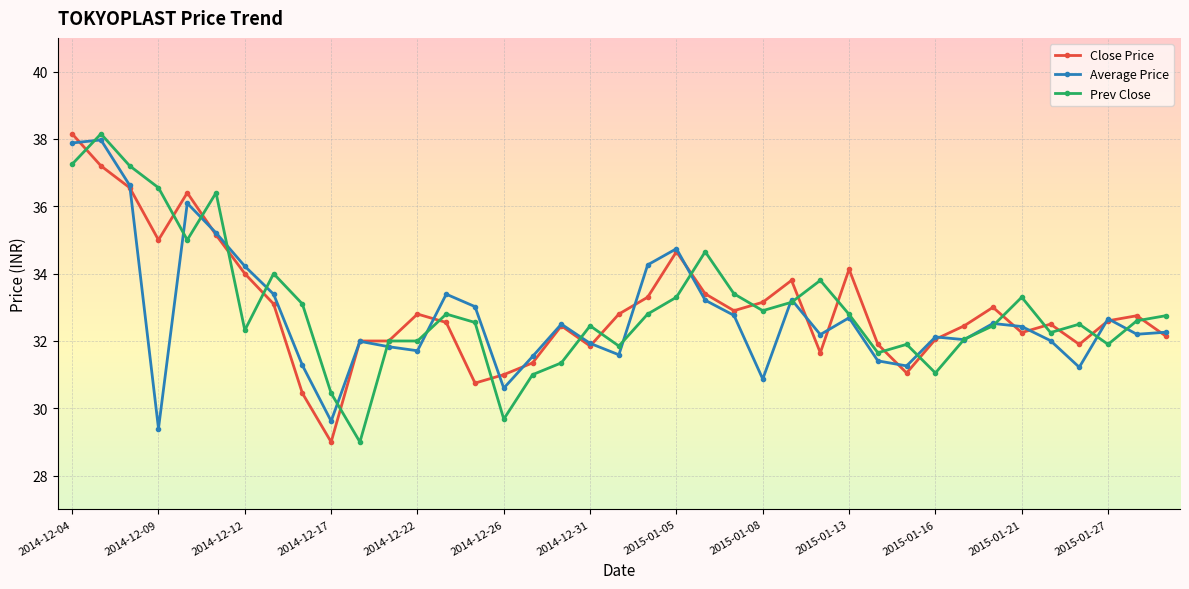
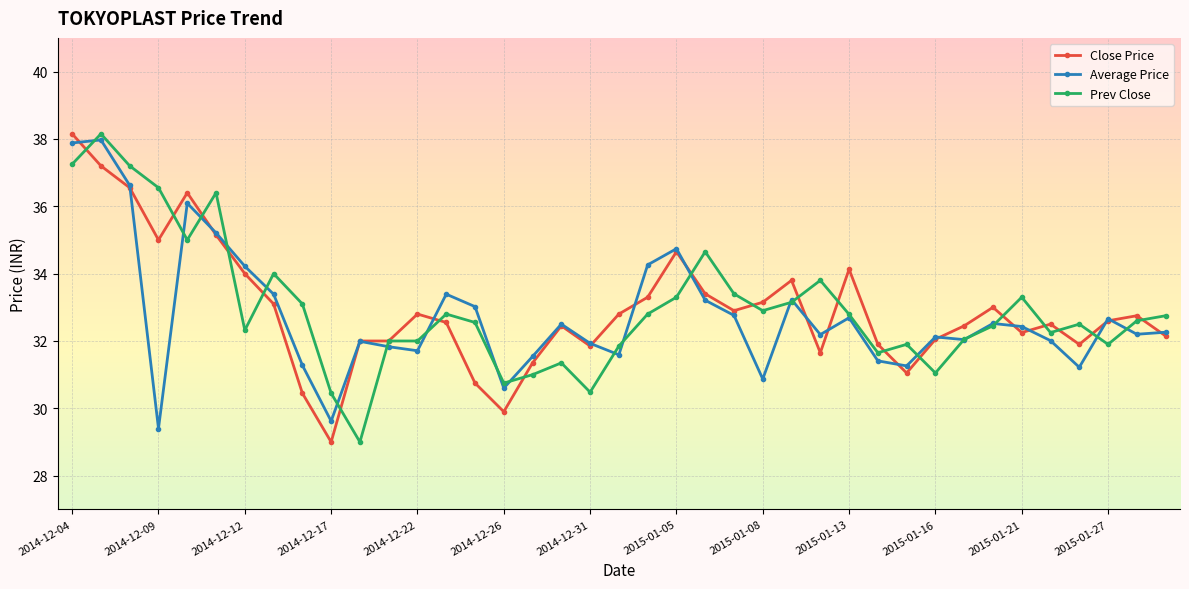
  {
    "Close Price": {
      "2014-12-04": 38.2,
      "2014-12-09": 35.0,
      "2014-12-12": 34.0,
      "2014-12-17": 29.0,
      "2014-12-22": 32.8,
-     "2014-12-26": 31.0,
+     "2014-12-26": 29.9,
      "2014-12-31": 31.9,
      "2015-01-05": 34.7,
      "2015-01-08": 33.2,
      "2015-01-13": 34.1,
      "2015-01-21": 32.3
    },
    "Average Price": {
      "2014-12-04": 37.9,
      "2014-12-09": 29.4,
      "2014-12-12": 34.2,
      "2014-12-17": 29.6,
      "2014-12-22": 31.7,
      "2014-12-26": 30.6,
      "2014-12-31": 31.9,
      "2015-01-05": 34.7,
      "2015-01-08": 30.9,
      "2015-01-13": 32.7,
      "2015-01-21": 32.4
    },
    "Prev Close": {
      "2014-12-04": 37.3,
      "2014-12-09": 36.6,
      "2014-12-12": 32.3,
      "2014-12-17": 30.5,
      "2014-12-22": 32.0,
-     "2014-12-26": 29.7,
-     "2014-12-31": 32.5,
+     "2014-12-26": 30.8,
+     "2014-12-31": 30.5,
      "2015-01-05": 33.3,
      "2015-01-08": 32.9,
      "2015-01-13": 32.8,
      "2015-01-16": 31.1,
      "2015-01-21": 33.3,
      "2015-01-27": 31.9
    }
  }
